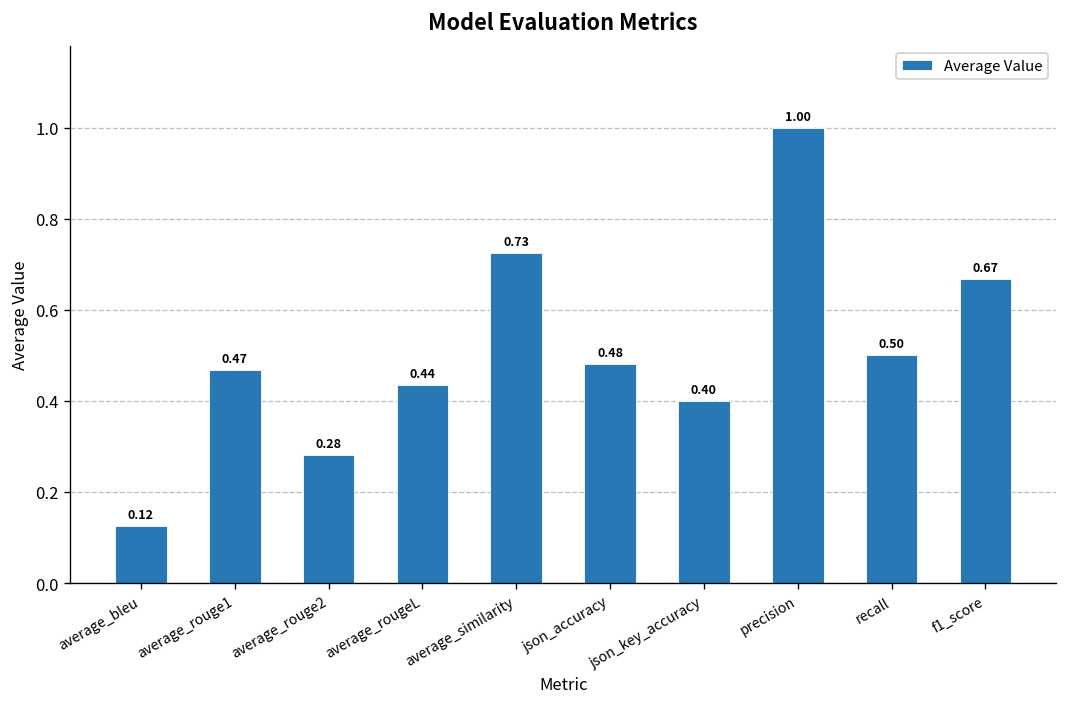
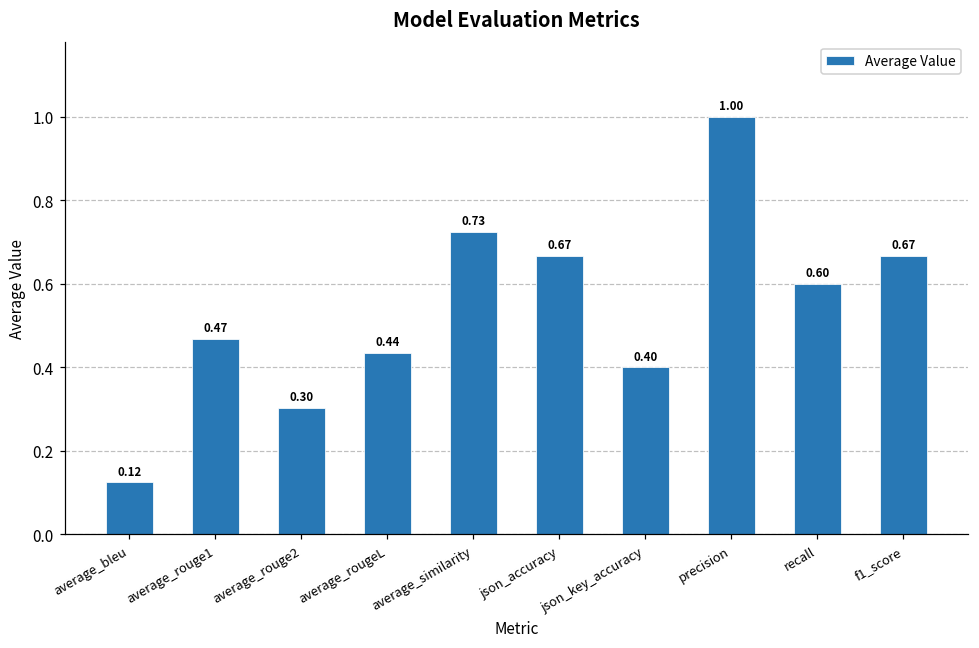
  {
    "average_bleu": 0.12,
    "average_rouge1": 0.47,
-   "average_rouge2": 0.28,
+   "average_rouge2": 0.30,
    "average_rougeL": 0.44,
    "average_similarity": 0.73,
-   "json_accuracy": 0.48,
+   "json_accuracy": 0.67,
    "json_key_accuracy": 0.40,
    "precision": 1.00,
-   "recall": 0.50,
+   "recall": 0.60,
    "f1_score": 0.67
  }
